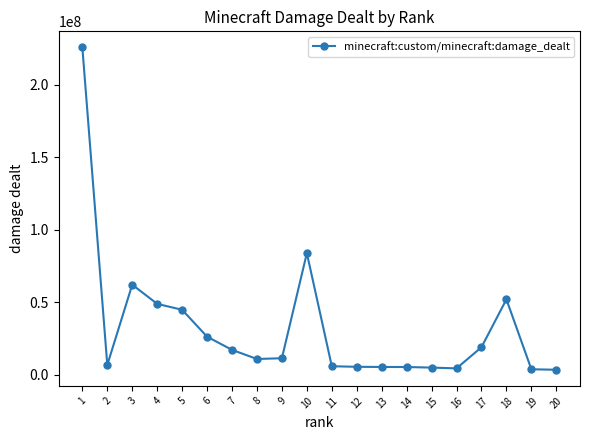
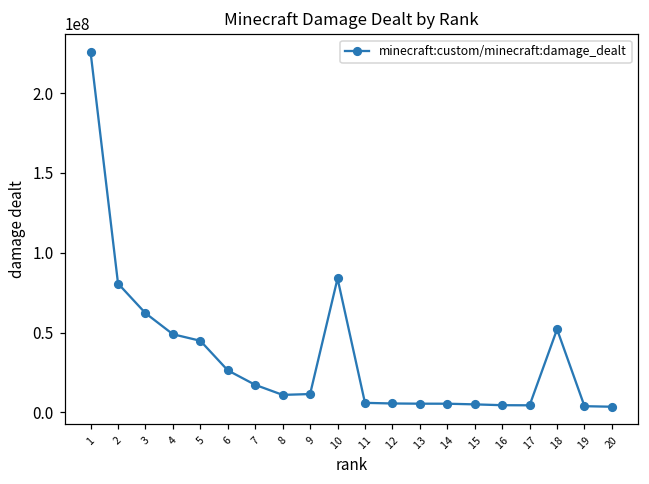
  {
    "1": 226000000,
-   "2": 7000000,
+   "2": 81000000,
    "3": 62000000,
    "4": 49000000,
    "5": 45000000,
    "6": 26000000,
    "7": 17000000,
    "8": 11000000,
    "9": 11000000,
    "10": 84000000,
    "11": 6000000,
    "12": 6000000,
    "13": 5000000,
    "14": 5000000,
    "15": 5000000,
    "16": 4000000,
-   "17": 19000000,
+   "17": 4000000,
    "18": 52000000,
    "19": 4000000,
    "20": 4000000
  }
